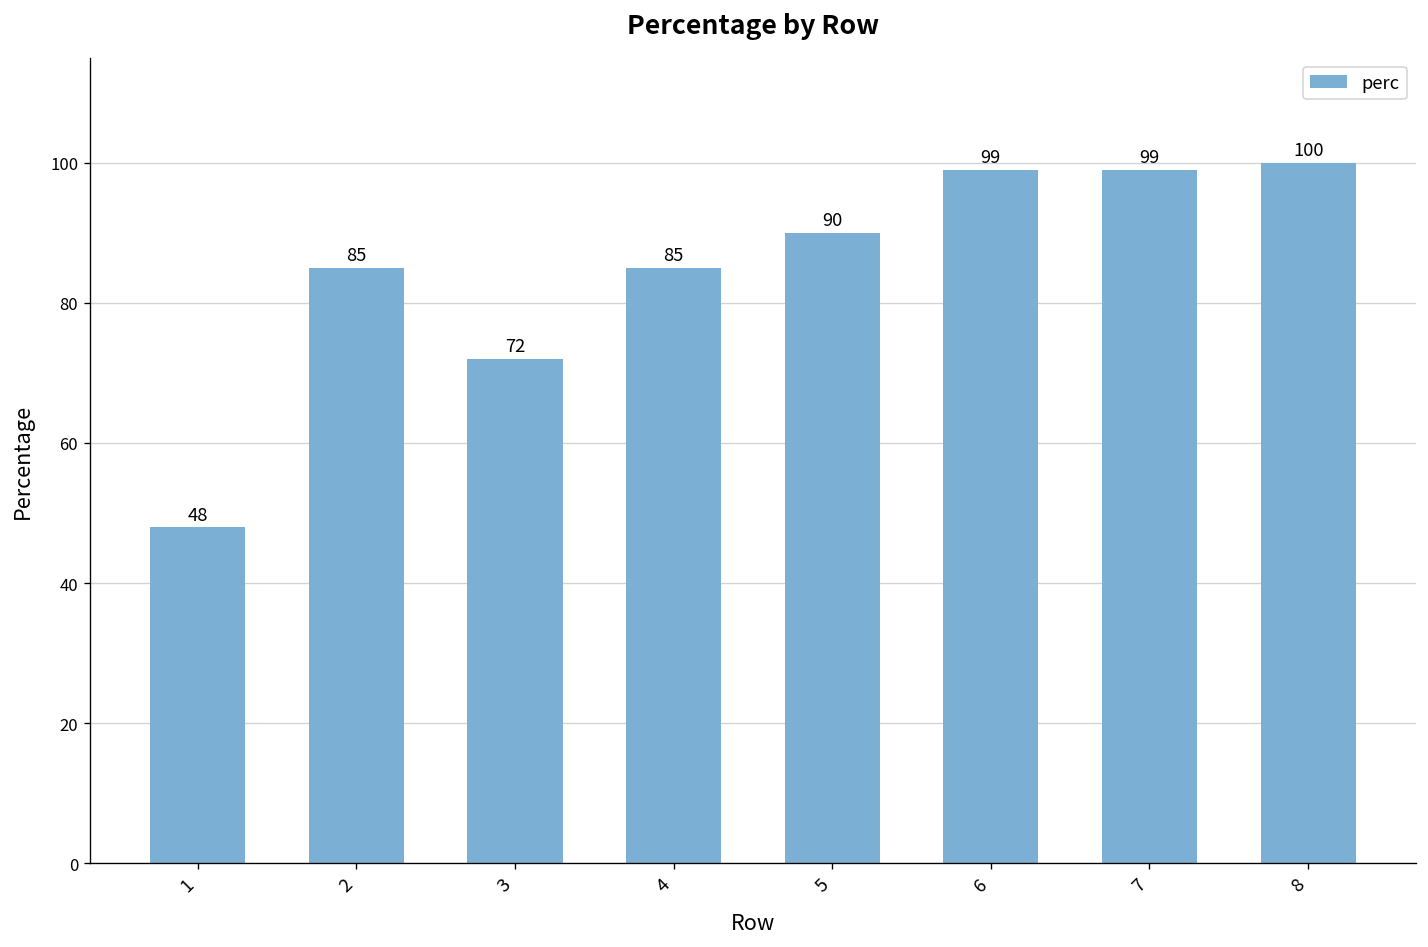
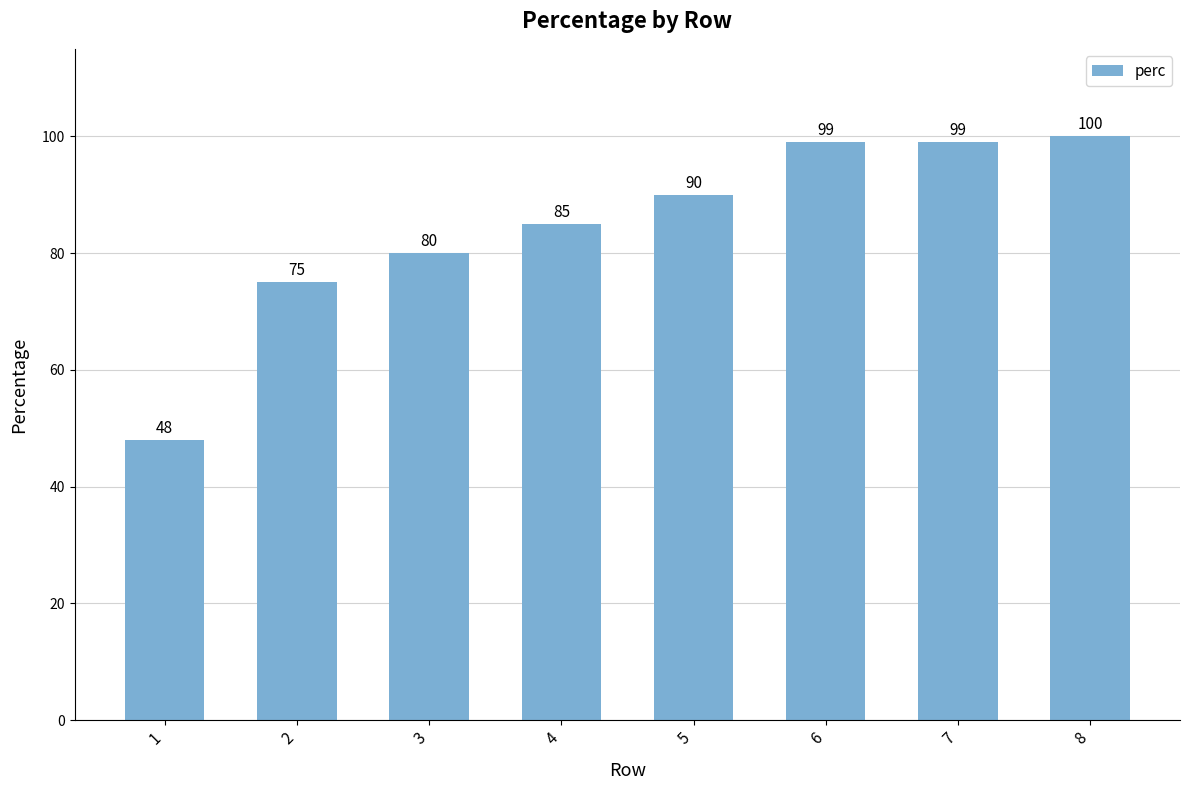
  {
    "1": 48,
-   "2": 85,
-   "3": 72,
+   "2": 75,
+   "3": 80,
    "4": 85,
    "5": 90,
    "6": 99,
    "7": 99,
    "8": 100
  }
